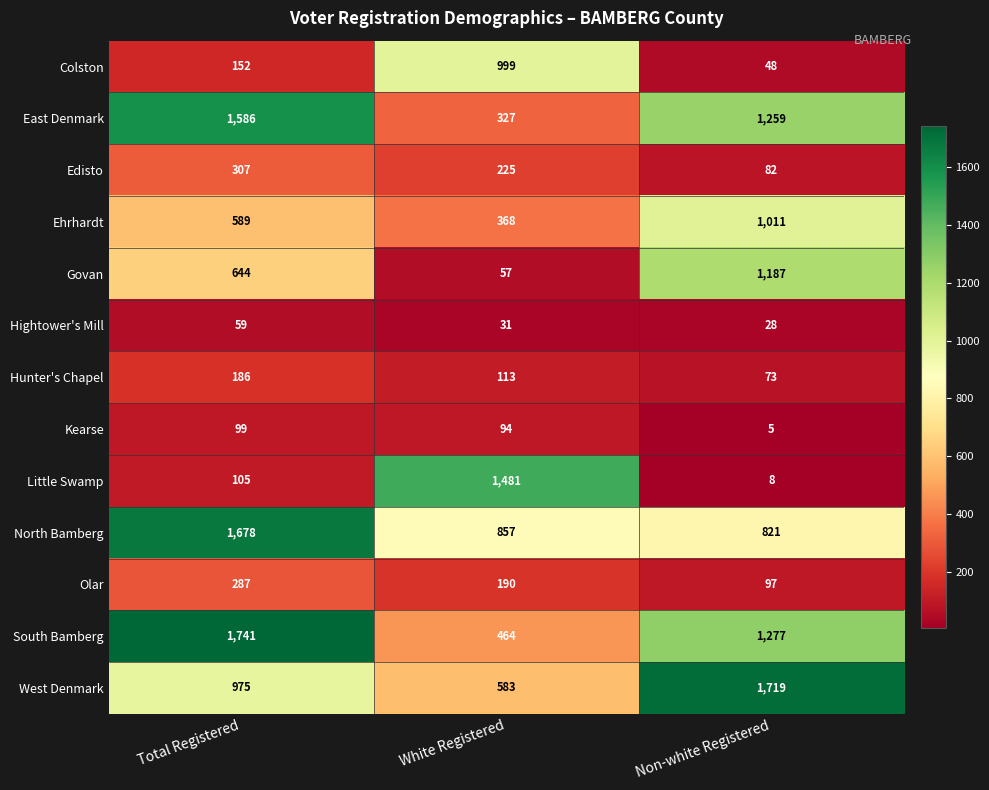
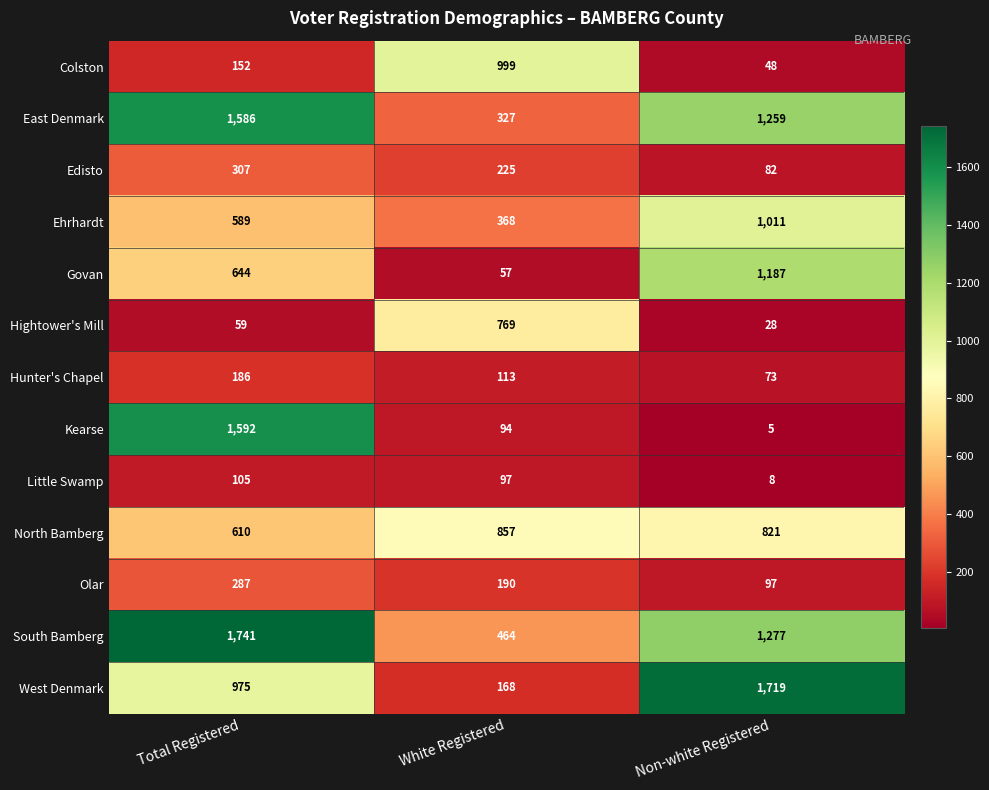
  {
    "Colston": {
      "Total Registered": "152",
      "White Registered": "999",
      "Non-white Registered": "48"
    },
    "East Denmark": {
      "Total Registered": "1,586",
      "White Registered": "327",
      "Non-white Registered": "1,259"
    },
    "Edisto": {
      "Total Registered": "307",
      "White Registered": "225",
      "Non-white Registered": "82"
    },
    "Ehrhardt": {
      "Total Registered": "589",
      "White Registered": "368",
      "Non-white Registered": "1,011"
    },
    "Govan": {
      "Total Registered": "644",
      "White Registered": "57",
      "Non-white Registered": "1,187"
    },
    "Hightower's Mill": {
      "Total Registered": "59",
-     "White Registered": "31",
+     "White Registered": "769",
      "Non-white Registered": "28"
    },
    "Hunter's Chapel": {
      "Total Registered": "186",
      "White Registered": "113",
      "Non-white Registered": "73"
    },
    "Kearse": {
-     "Total Registered": "99",
+     "Total Registered": "1,592",
      "White Registered": "94",
      "Non-white Registered": "5"
    },
    "Little Swamp": {
      "Total Registered": "105",
-     "White Registered": "1,481",
+     "White Registered": "97",
      "Non-white Registered": "8"
    },
    "North Bamberg": {
-     "Total Registered": "1,678",
+     "Total Registered": "610",
      "White Registered": "857",
      "Non-white Registered": "821"
    },
    "Olar": {
      "Total Registered": "287",
      "White Registered": "190",
      "Non-white Registered": "97"
    },
    "South Bamberg": {
      "Total Registered": "1,741",
      "White Registered": "464",
      "Non-white Registered": "1,277"
    },
    "West Denmark": {
      "Total Registered": "975",
-     "White Registered": "583",
+     "White Registered": "168",
      "Non-white Registered": "1,719"
    }
  }
